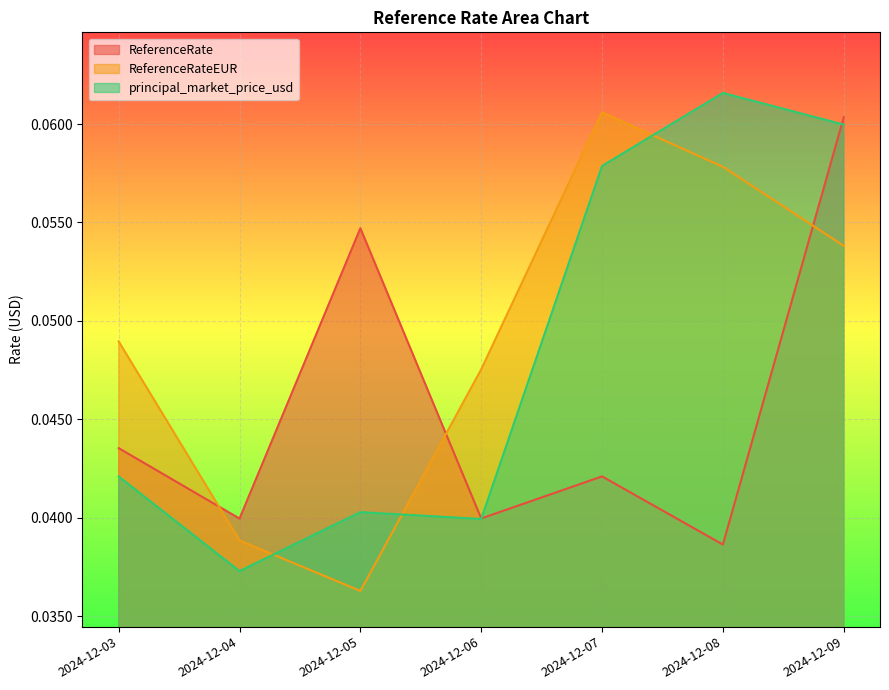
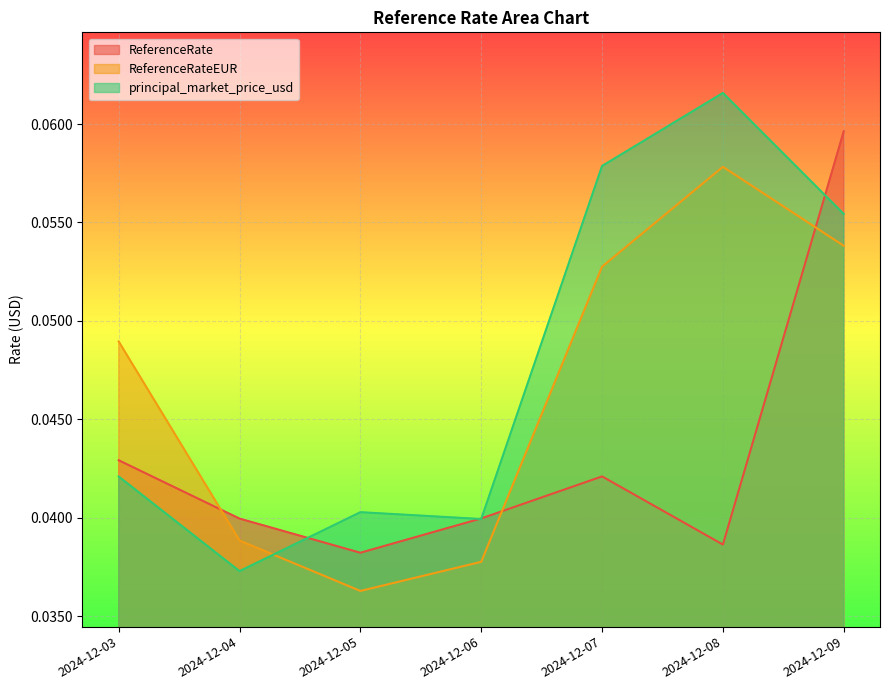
  {
    "ReferenceRate": {
-     "2024-12-03": 0.0435,
+     "2024-12-03": 0.0429,
      "2024-12-04": 0.0400,
-     "2024-12-05": 0.0547,
+     "2024-12-05": 0.0382,
      "2024-12-07": 0.0421,
      "2024-12-08": 0.0386,
-     "2024-12-09": 0.0603
+     "2024-12-09": 0.0596
    },
    "ReferenceRateEUR": {
      "2024-12-03": 0.0490,
      "2024-12-04": 0.0388,
      "2024-12-05": 0.0363,
-     "2024-12-06": 0.0475,
-     "2024-12-07": 0.0606,
+     "2024-12-06": 0.0378,
+     "2024-12-07": 0.0528,
      "2024-12-08": 0.0578,
      "2024-12-09": 0.0538
    },
    "principal_market_price_usd": {
      "2024-12-03": 0.0421,
      "2024-12-04": 0.0373,
      "2024-12-05": 0.0403,
      "2024-12-07": 0.0579,
      "2024-12-08": 0.0616,
-     "2024-12-09": 0.0600
+     "2024-12-09": 0.0554
    }
  }
